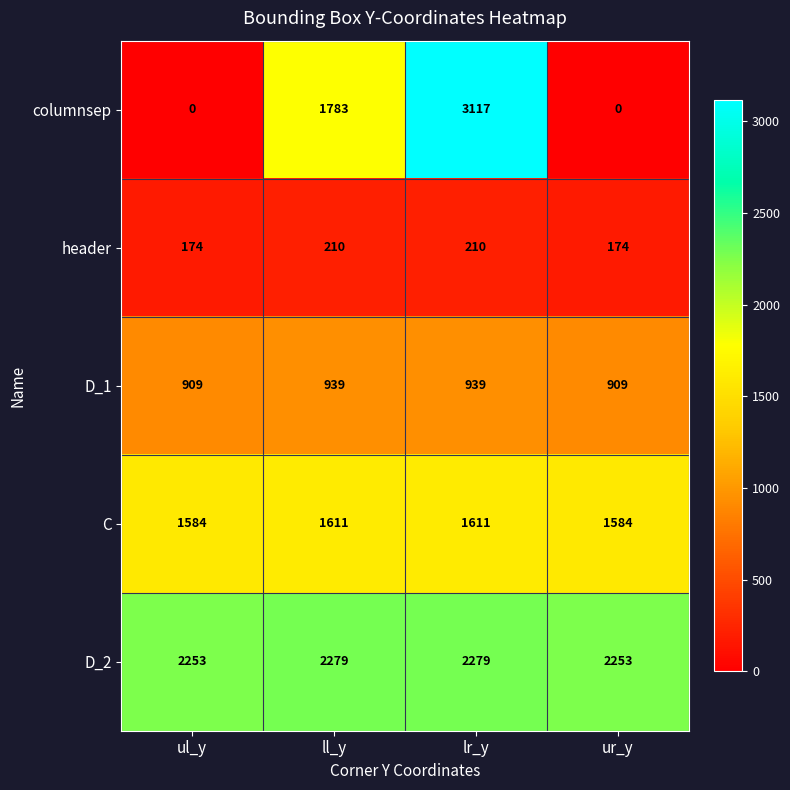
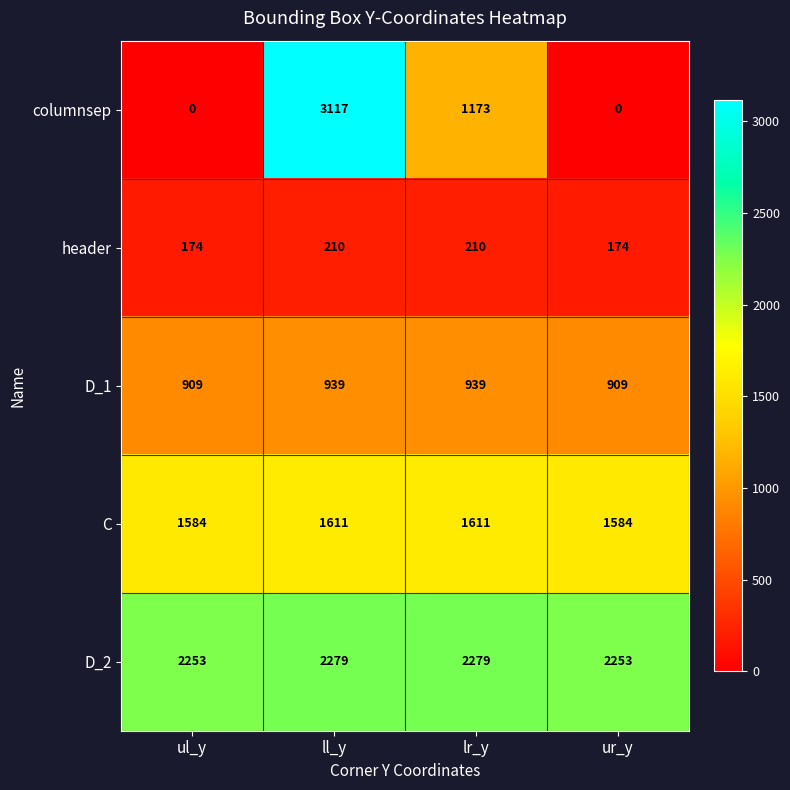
  {
    "columnsep": {
      "ul_y": 0,
-     "ll_y": 1783,
-     "lr_y": 3117,
+     "ll_y": 3117,
+     "lr_y": 1173,
      "ur_y": 0
    },
    "header": {
      "ul_y": 174,
      "ll_y": 210,
      "lr_y": 210,
      "ur_y": 174
    },
    "D_1": {
      "ul_y": 909,
      "ll_y": 939,
      "lr_y": 939,
      "ur_y": 909
    },
    "C": {
      "ul_y": 1584,
      "ll_y": 1611,
      "lr_y": 1611,
      "ur_y": 1584
    },
    "D_2": {
      "ul_y": 2253,
      "ll_y": 2279,
      "lr_y": 2279,
      "ur_y": 2253
    }
  }
